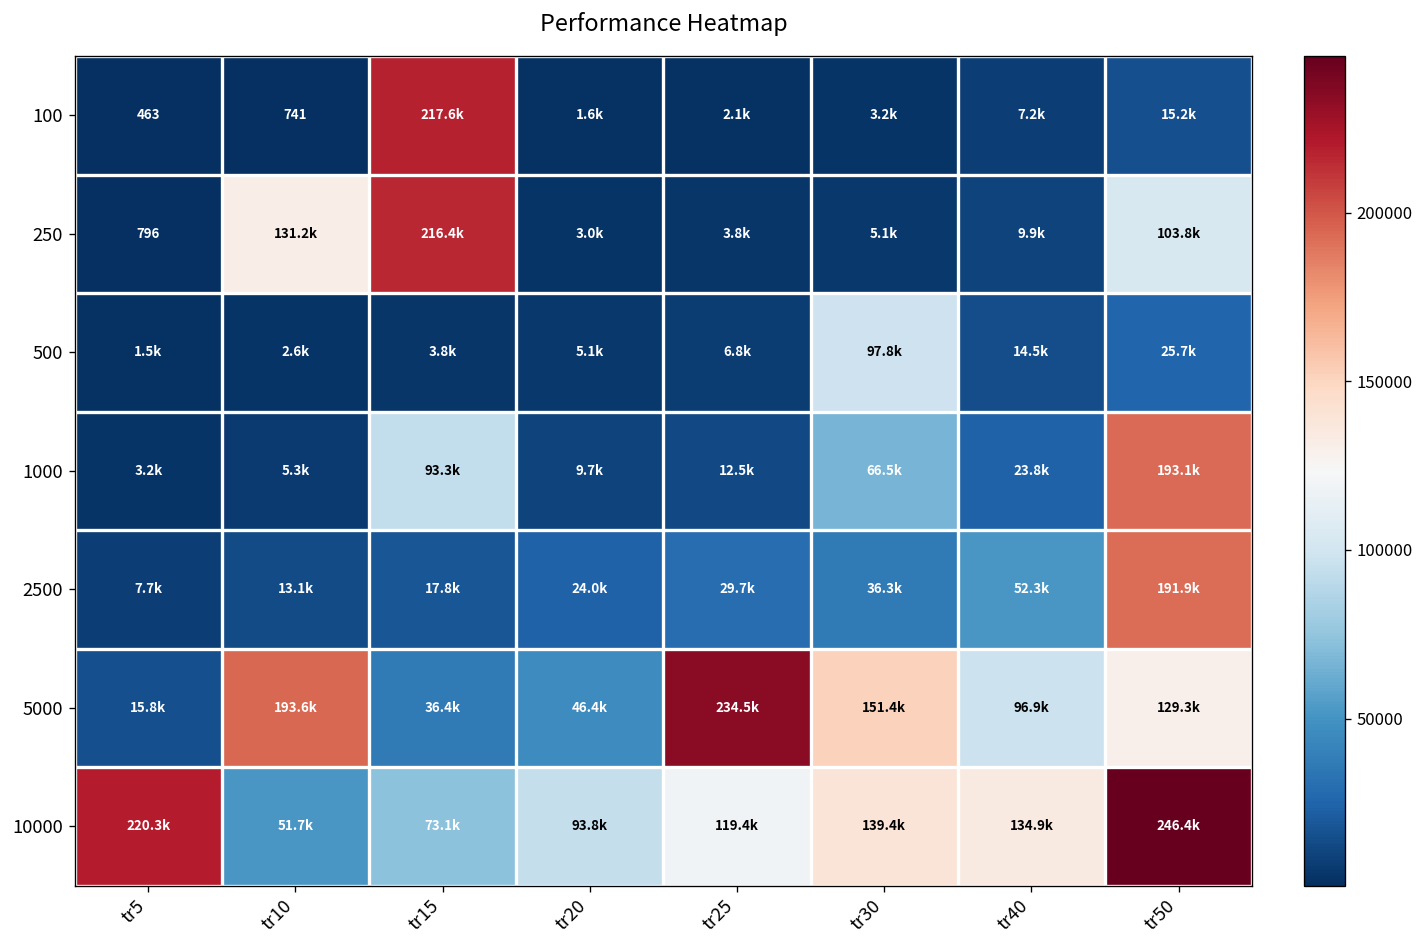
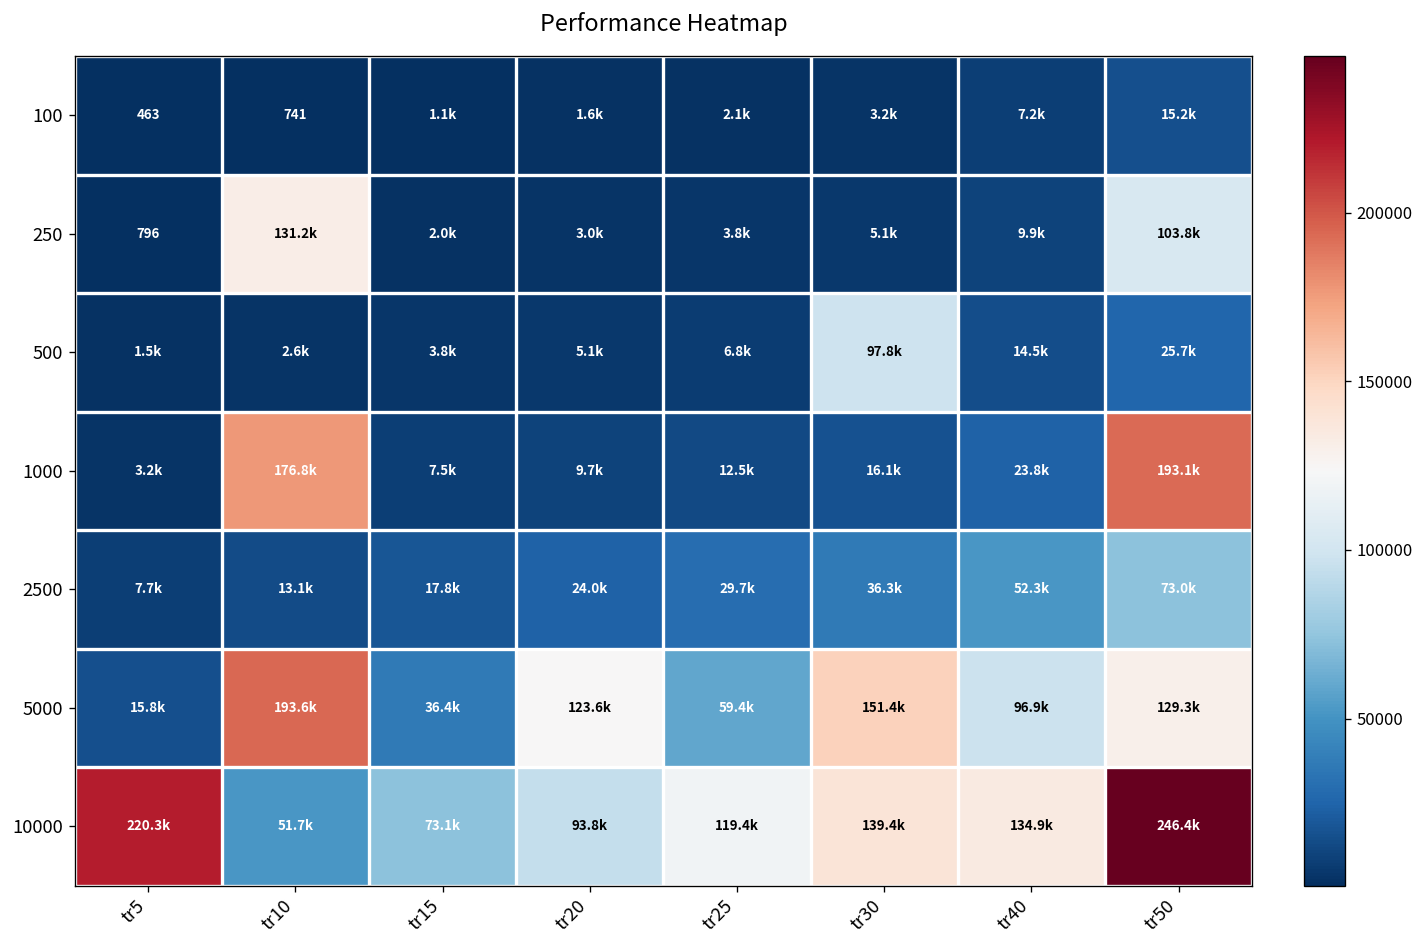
  {
    "100": {
      "tr5": "463",
      "tr10": "741",
-     "tr15": "217.6k",
+     "tr15": "1.1k",
      "tr20": "1.6k",
      "tr25": "2.1k",
      "tr30": "3.2k",
      "tr40": "7.2k",
      "tr50": "15.2k"
    },
    "250": {
      "tr5": "796",
      "tr10": "131.2k",
-     "tr15": "216.4k",
+     "tr15": "2.0k",
      "tr20": "3.0k",
      "tr25": "3.8k",
      "tr30": "5.1k",
      "tr40": "9.9k",
      "tr50": "103.8k"
    },
    "500": {
      "tr5": "1.5k",
      "tr10": "2.6k",
      "tr15": "3.8k",
      "tr20": "5.1k",
      "tr25": "6.8k",
      "tr30": "97.8k",
      "tr40": "14.5k",
      "tr50": "25.7k"
    },
    "1000": {
      "tr5": "3.2k",
-     "tr10": "5.3k",
-     "tr15": "93.3k",
+     "tr10": "176.8k",
+     "tr15": "7.5k",
      "tr20": "9.7k",
      "tr25": "12.5k",
-     "tr30": "66.5k",
+     "tr30": "16.1k",
      "tr40": "23.8k",
      "tr50": "193.1k"
    },
    "2500": {
      "tr5": "7.7k",
      "tr10": "13.1k",
      "tr15": "17.8k",
      "tr20": "24.0k",
      "tr25": "29.7k",
      "tr30": "36.3k",
      "tr40": "52.3k",
-     "tr50": "191.9k"
+     "tr50": "73.0k"
    },
    "5000": {
      "tr5": "15.8k",
      "tr10": "193.6k",
      "tr15": "36.4k",
-     "tr20": "46.4k",
-     "tr25": "234.5k",
+     "tr20": "123.6k",
+     "tr25": "59.4k",
      "tr30": "151.4k",
      "tr40": "96.9k",
      "tr50": "129.3k"
    },
    "10000": {
      "tr5": "220.3k",
      "tr10": "51.7k",
      "tr15": "73.1k",
      "tr20": "93.8k",
      "tr25": "119.4k",
      "tr30": "139.4k",
      "tr40": "134.9k",
      "tr50": "246.4k"
    }
  }
